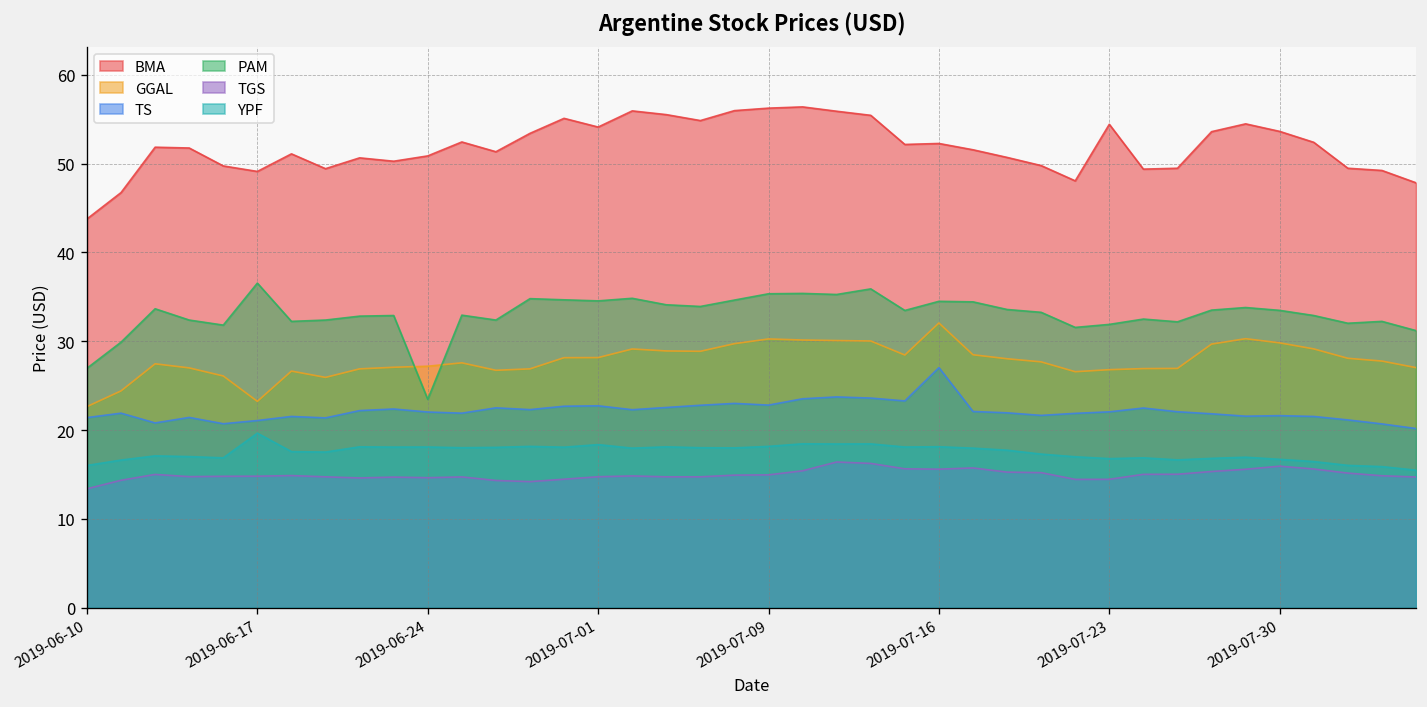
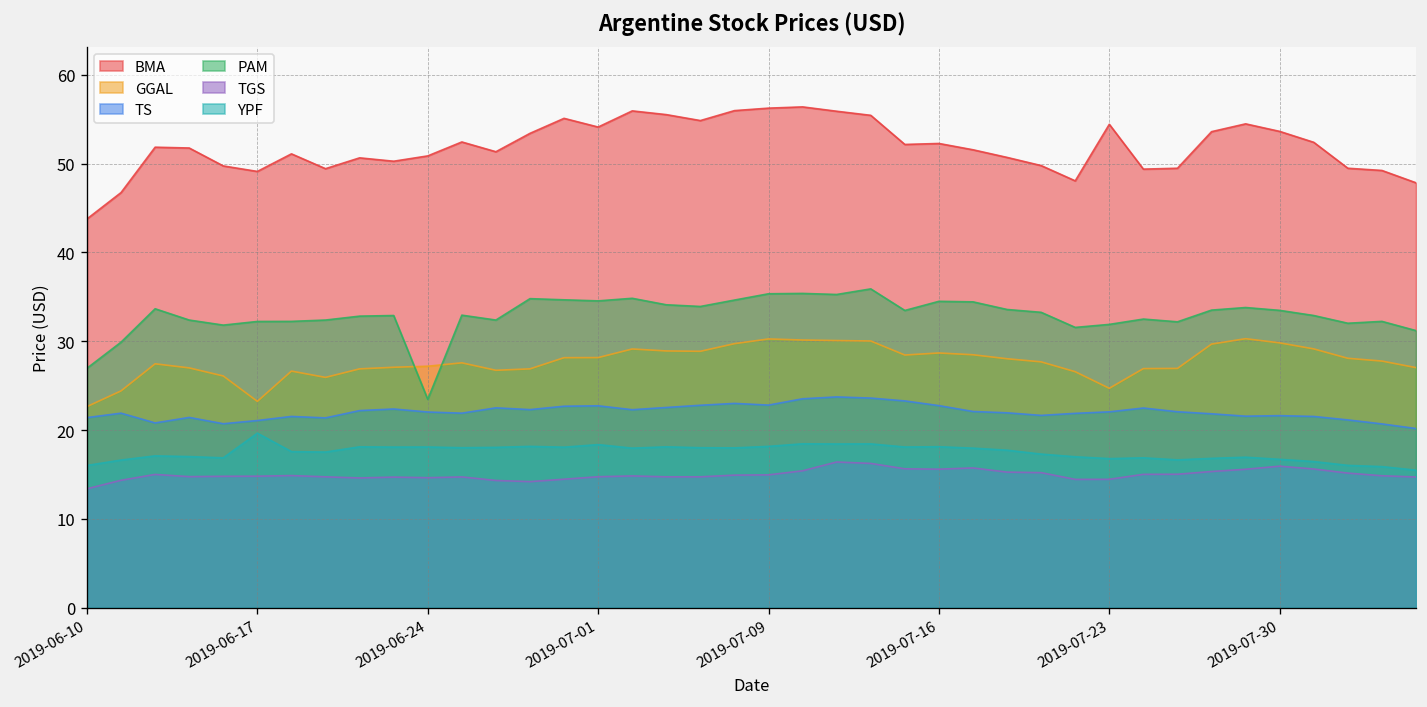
  {
    "BMA": {
      "2019-06-10": 44,
      "2019-06-17": 49,
      "2019-06-24": 51,
      "2019-07-01": 54,
      "2019-07-09": 56,
      "2019-07-16": 52,
      "2019-07-23": 54,
      "2019-07-30": 54
    },
    "GGAL": {
      "2019-06-10": 23,
      "2019-06-17": 23,
      "2019-06-24": 27,
      "2019-07-01": 28,
      "2019-07-09": 30,
-     "2019-07-16": 32,
-     "2019-07-23": 27,
+     "2019-07-16": 29,
+     "2019-07-23": 25,
      "2019-07-30": 30
    },
    "TS": {
      "2019-06-10": 21,
      "2019-06-17": 21,
      "2019-06-24": 22,
      "2019-07-01": 23,
      "2019-07-09": 23,
-     "2019-07-16": 27,
+     "2019-07-16": 23,
      "2019-07-23": 22,
      "2019-07-30": 22
    },
    "PAM": {
      "2019-06-10": 27,
-     "2019-06-17": 37,
+     "2019-06-17": 32,
      "2019-06-24": 23,
      "2019-07-01": 35,
      "2019-07-09": 35,
      "2019-07-16": 35,
      "2019-07-23": 32,
      "2019-07-30": 33
    },
    "TGS": {
      "2019-06-10": 13,
      "2019-06-17": 15,
      "2019-06-24": 15,
      "2019-07-01": 15,
      "2019-07-09": 15,
      "2019-07-16": 16,
      "2019-07-23": 14,
      "2019-07-30": 16
    },
    "YPF": {
      "2019-06-10": 16,
      "2019-06-17": 20,
      "2019-06-24": 18,
      "2019-07-01": 18,
      "2019-07-09": 18,
      "2019-07-16": 18,
      "2019-07-23": 17,
      "2019-07-30": 17
    }
  }
